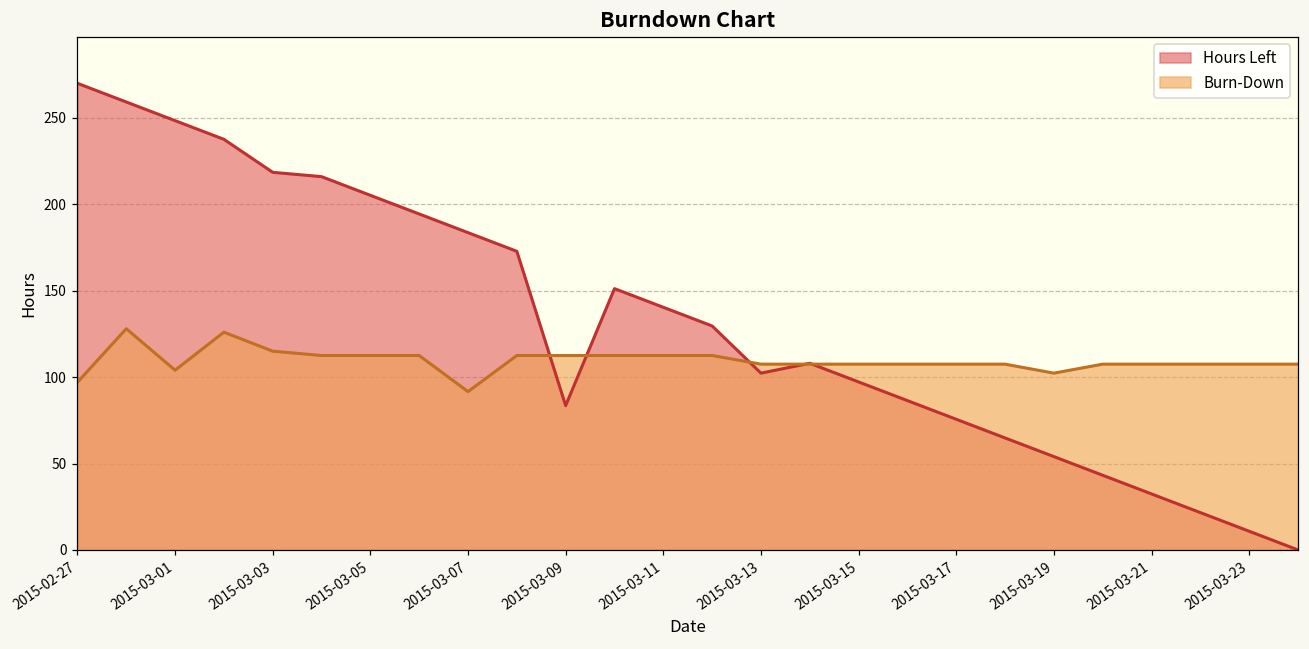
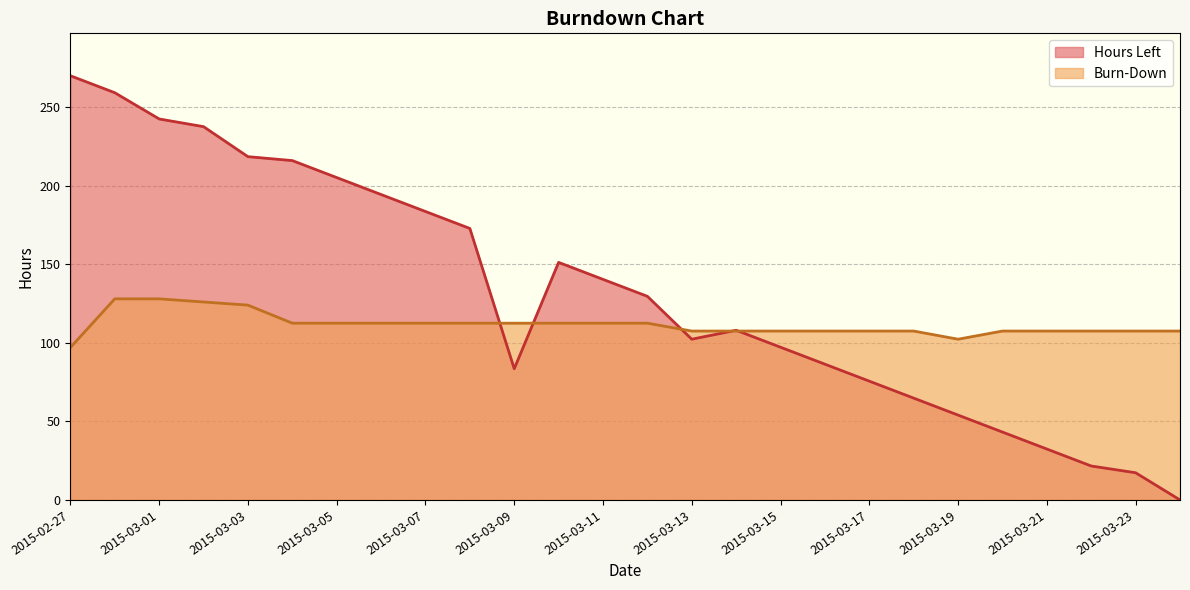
  {
    "Hours Left": {
      "2015-02-27": 270,
-     "2015-03-01": 248,
+     "2015-03-01": 243,
      "2015-03-03": 219,
      "2015-03-05": 205,
      "2015-03-07": 184,
      "2015-03-09": 84,
      "2015-03-11": 140,
      "2015-03-13": 102,
      "2015-03-15": 97,
      "2015-03-17": 76,
      "2015-03-19": 54,
      "2015-03-21": 32,
-     "2015-03-23": 11
+     "2015-03-23": 17
    },
    "Burn-Down": {
      "2015-02-27": 97,
-     "2015-03-01": 104,
-     "2015-03-03": 115,
+     "2015-03-01": 128,
+     "2015-03-03": 124,
      "2015-03-05": 113,
-     "2015-03-07": 92,
+     "2015-03-07": 113,
      "2015-03-09": 113,
      "2015-03-11": 113,
      "2015-03-13": 108,
      "2015-03-15": 108,
      "2015-03-17": 108,
      "2015-03-19": 102,
      "2015-03-21": 108,
      "2015-03-23": 108
    }
  }
